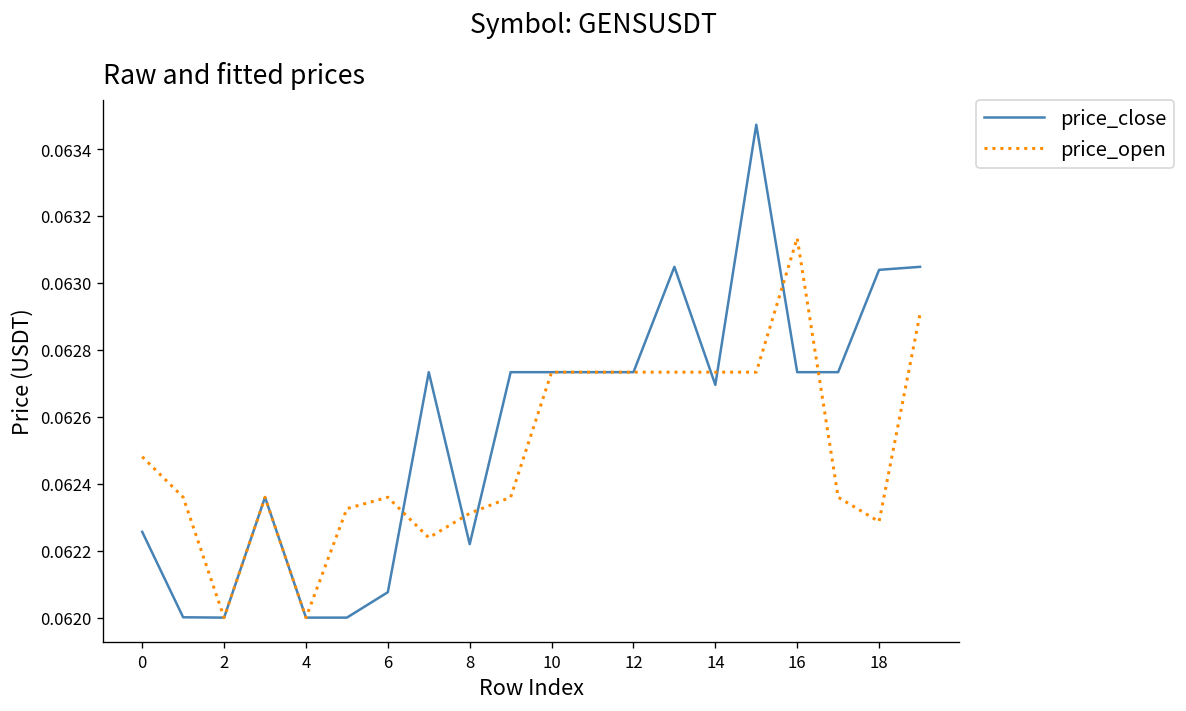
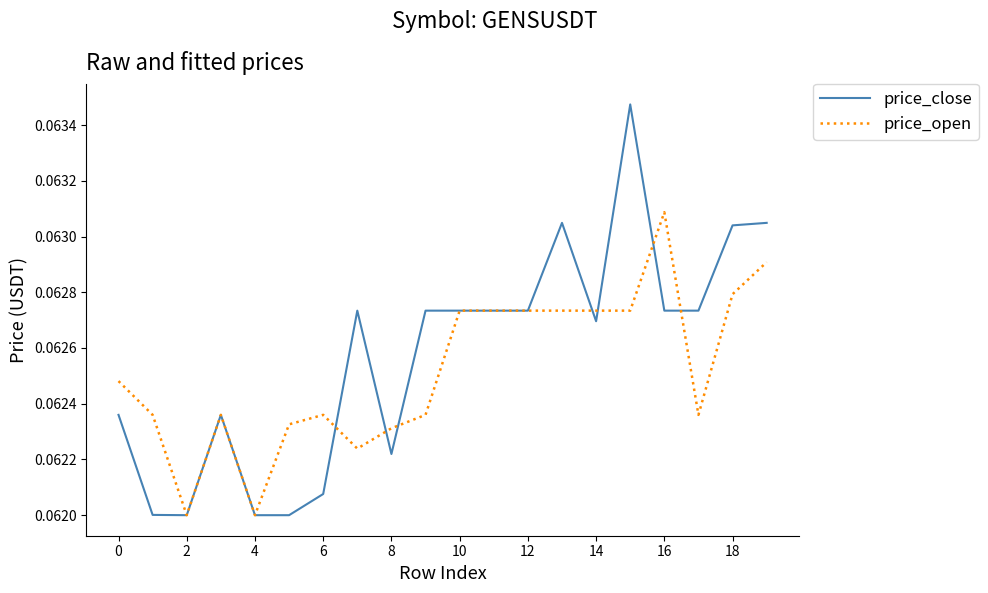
  {
    "price_close": {
-     "0": 0.06226,
+     "0": 0.06236,
      "6": 0.06208,
      "8": 0.06222,
      "14": 0.06270,
      "16": 0.06273,
      "18": 0.06304
    },
    "price_open": {
      "0": 0.06248,
      "6": 0.06236,
      "8": 0.06231,
      "14": 0.06273,
-     "16": 0.06314,
-     "18": 0.06229
+     "16": 0.06309,
+     "18": 0.06279
    }
  }
